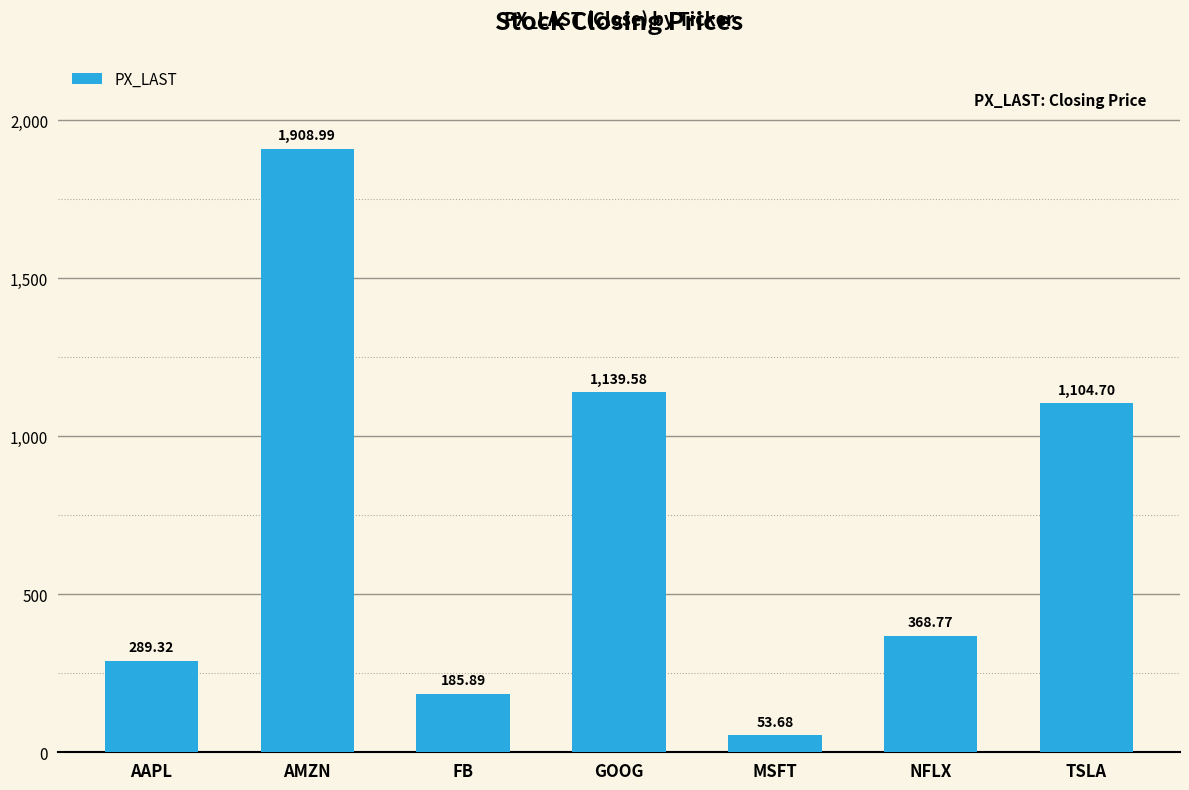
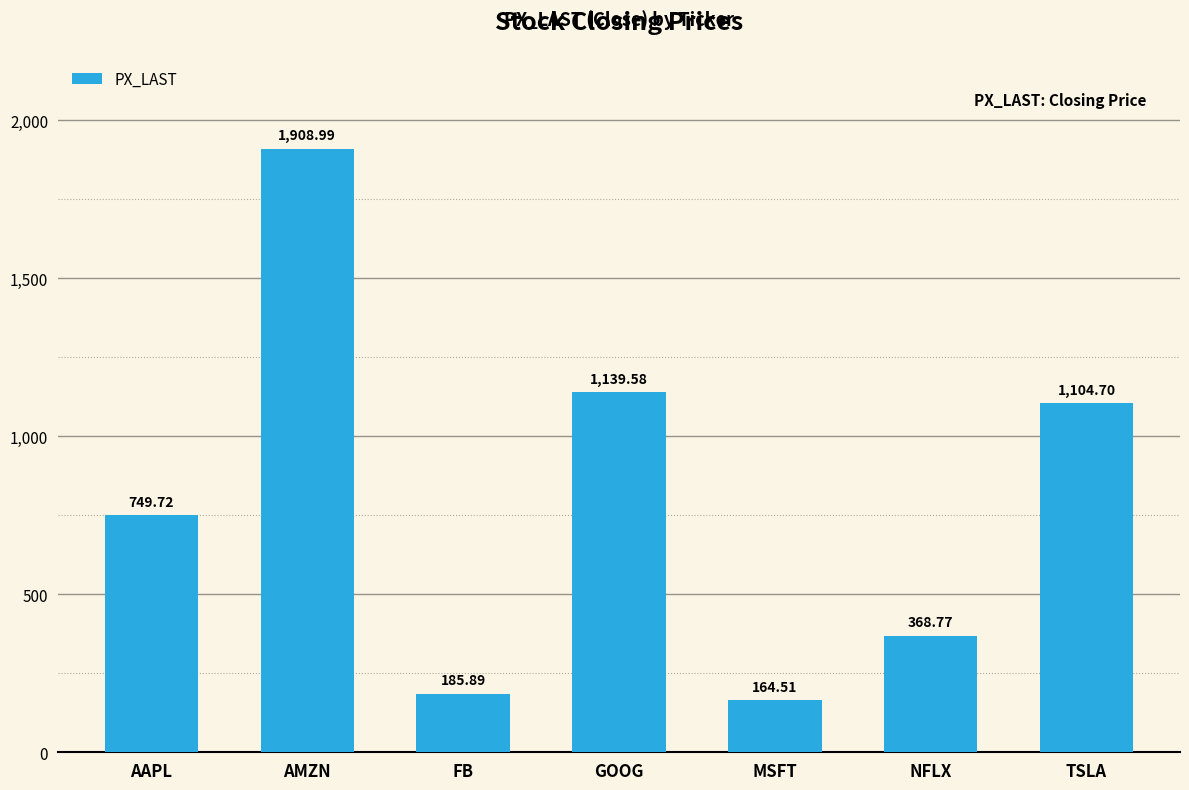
  {
-   "AAPL": "289.32",
+   "AAPL": "749.72",
    "AMZN": "1,908.99",
    "FB": "185.89",
    "GOOG": "1,139.58",
-   "MSFT": "53.68",
+   "MSFT": "164.51",
    "NFLX": "368.77",
    "TSLA": "1,104.70"
  }
